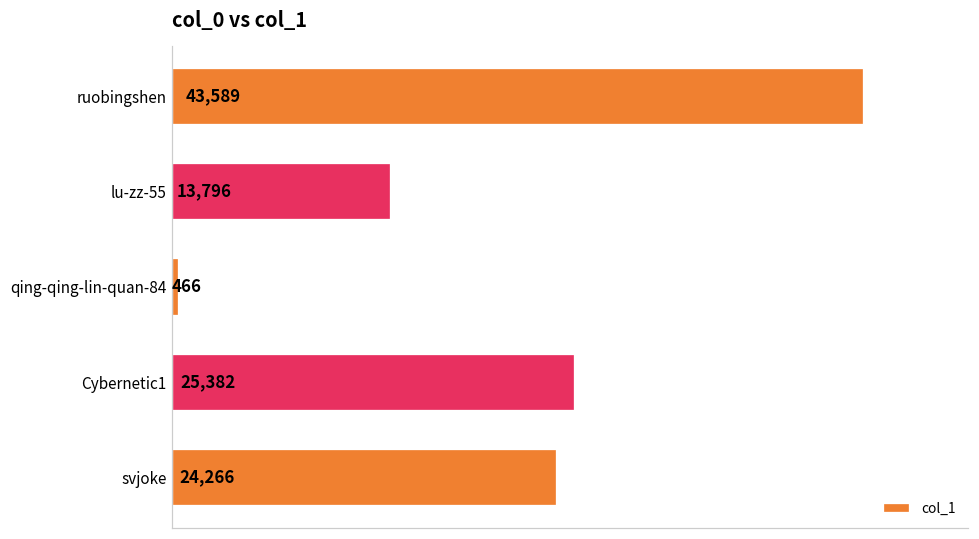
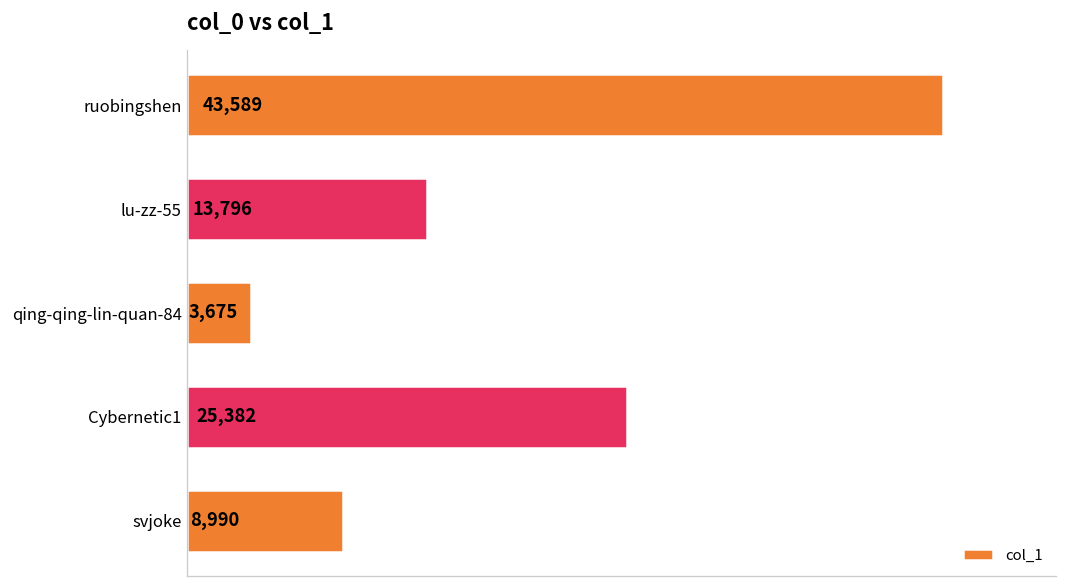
  {
    "ruobingshen": "43,589",
    "lu-zz-55": "13,796",
-   "qing-qing-lin-quan-84": "466",
+   "qing-qing-lin-quan-84": "3,675",
    "Cybernetic1": "25,382",
-   "svjoke": "24,266"
+   "svjoke": "8,990"
  }
